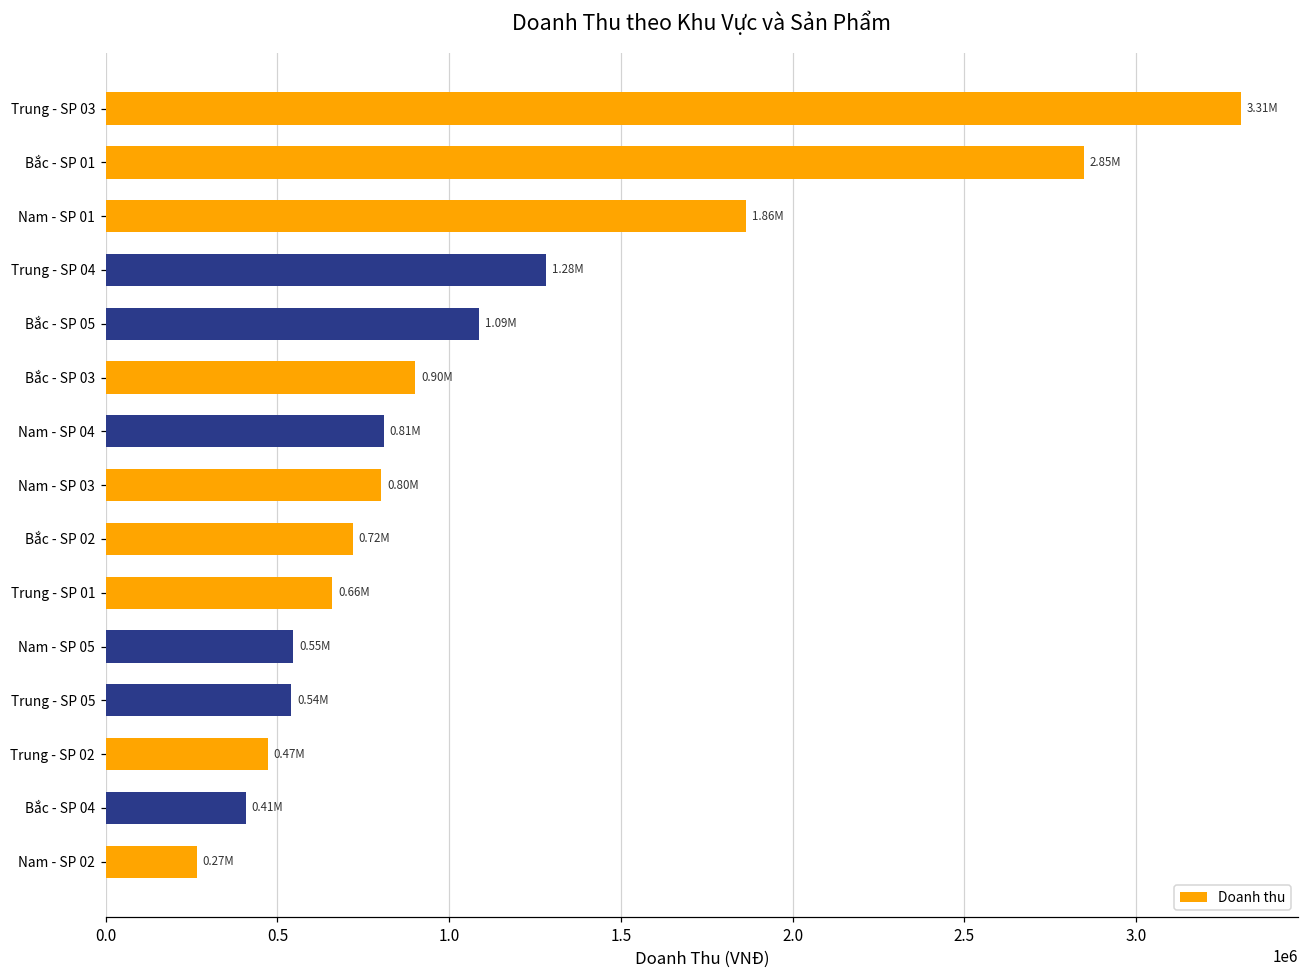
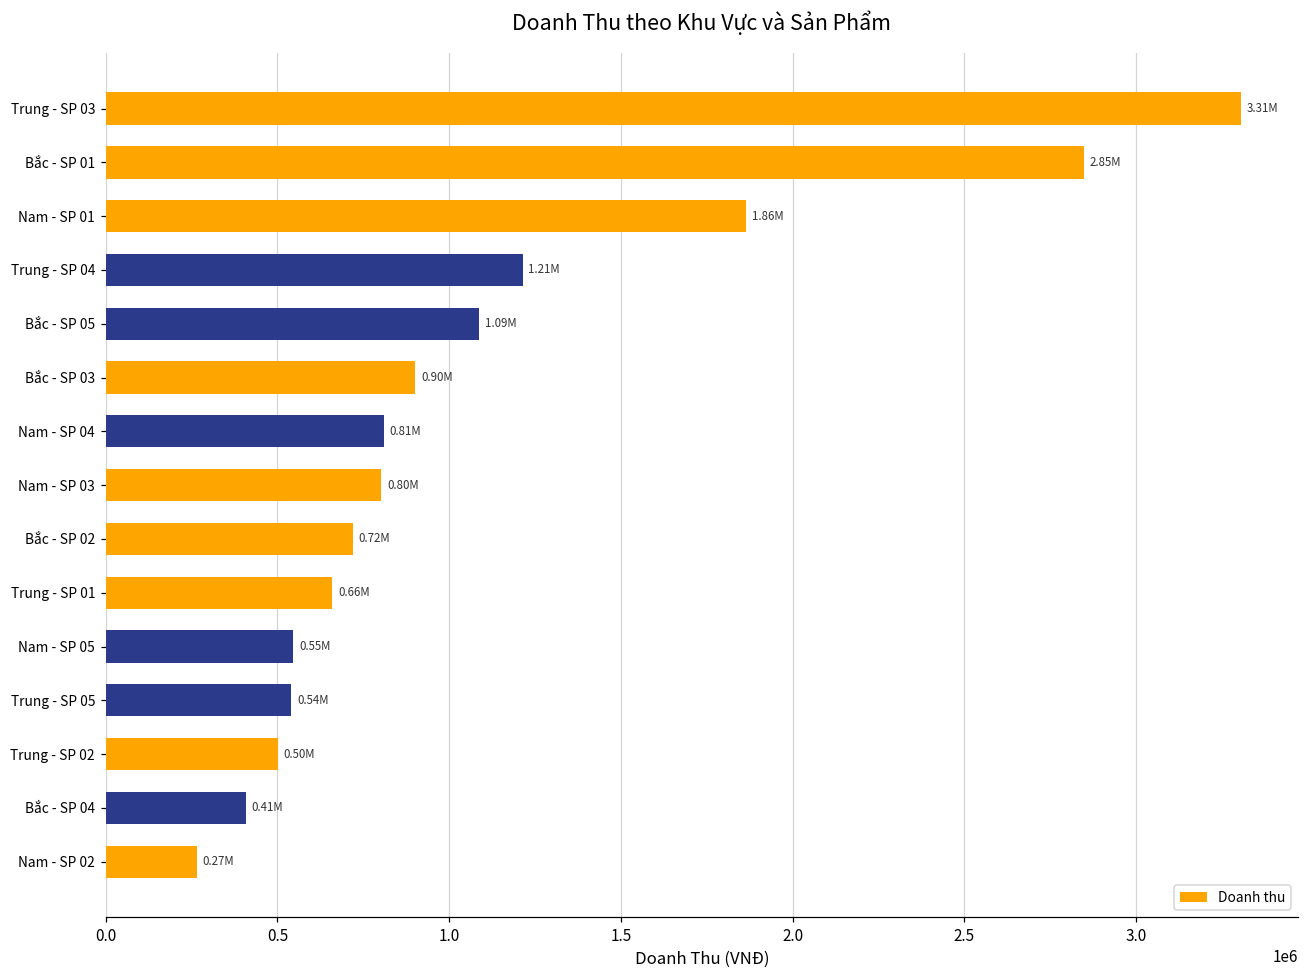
  {
    "Trung - SP 03": "3.31M",
    "Bắc - SP 01": "2.85M",
    "Nam - SP 01": "1.86M",
-   "Trung - SP 04": "1.28M",
+   "Trung - SP 04": "1.21M",
    "Bắc - SP 05": "1.09M",
    "Bắc - SP 03": "0.90M",
    "Nam - SP 04": "0.81M",
    "Nam - SP 03": "0.80M",
    "Bắc - SP 02": "0.72M",
    "Trung - SP 01": "0.66M",
    "Nam - SP 05": "0.55M",
    "Trung - SP 05": "0.54M",
-   "Trung - SP 02": "0.47M",
+   "Trung - SP 02": "0.50M",
    "Bắc - SP 04": "0.41M",
    "Nam - SP 02": "0.27M"
  }
